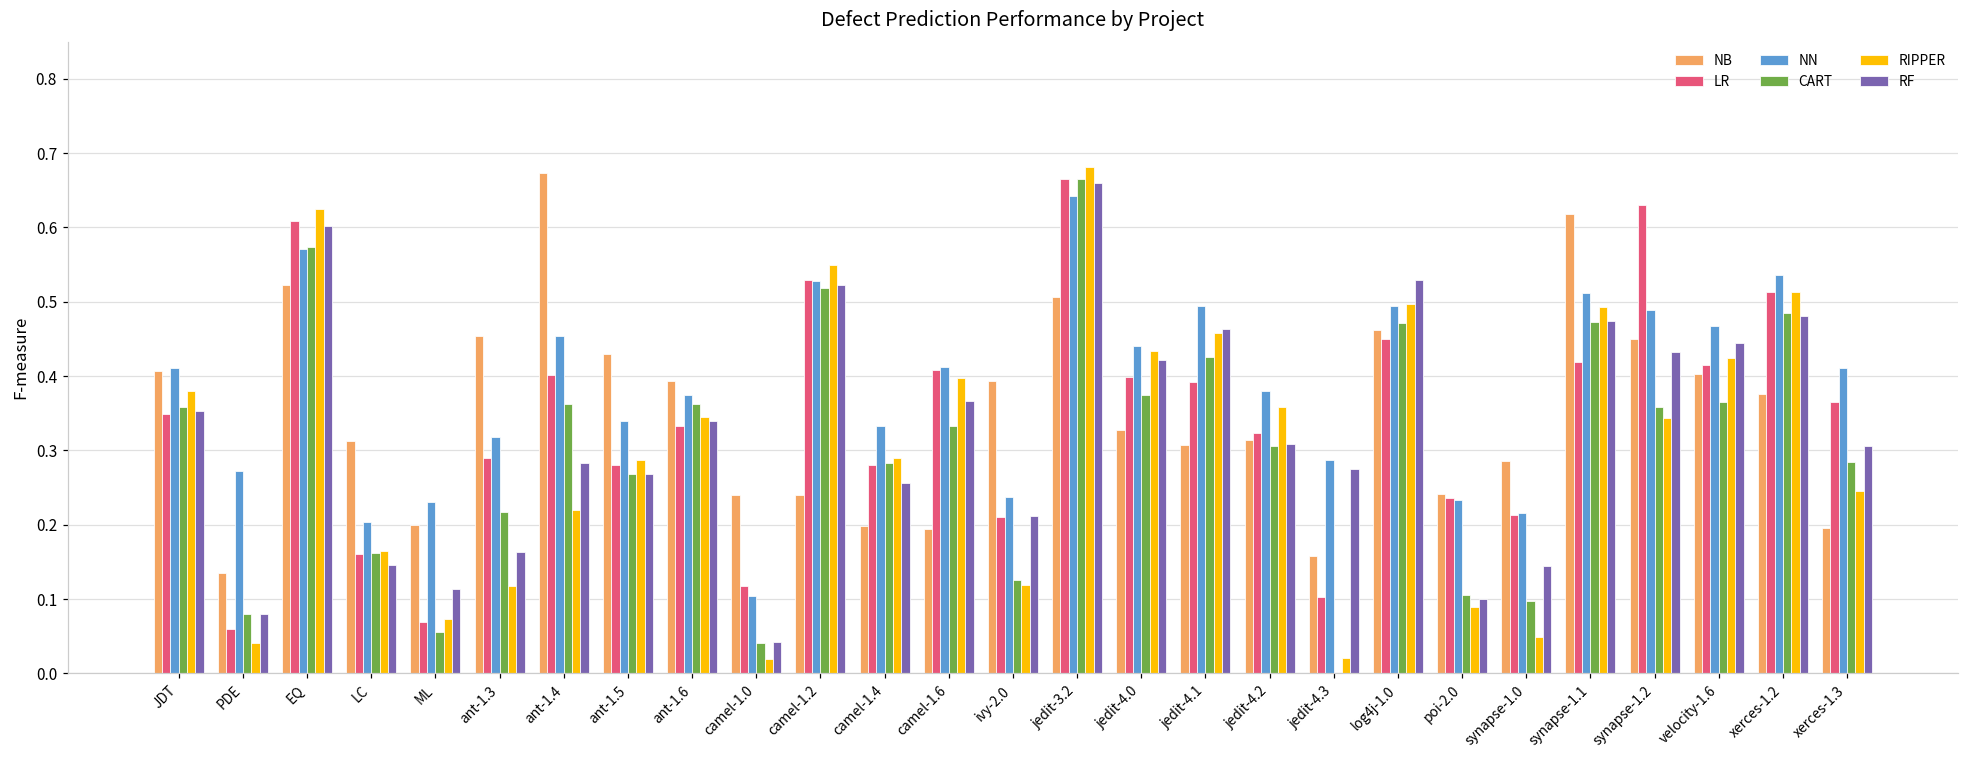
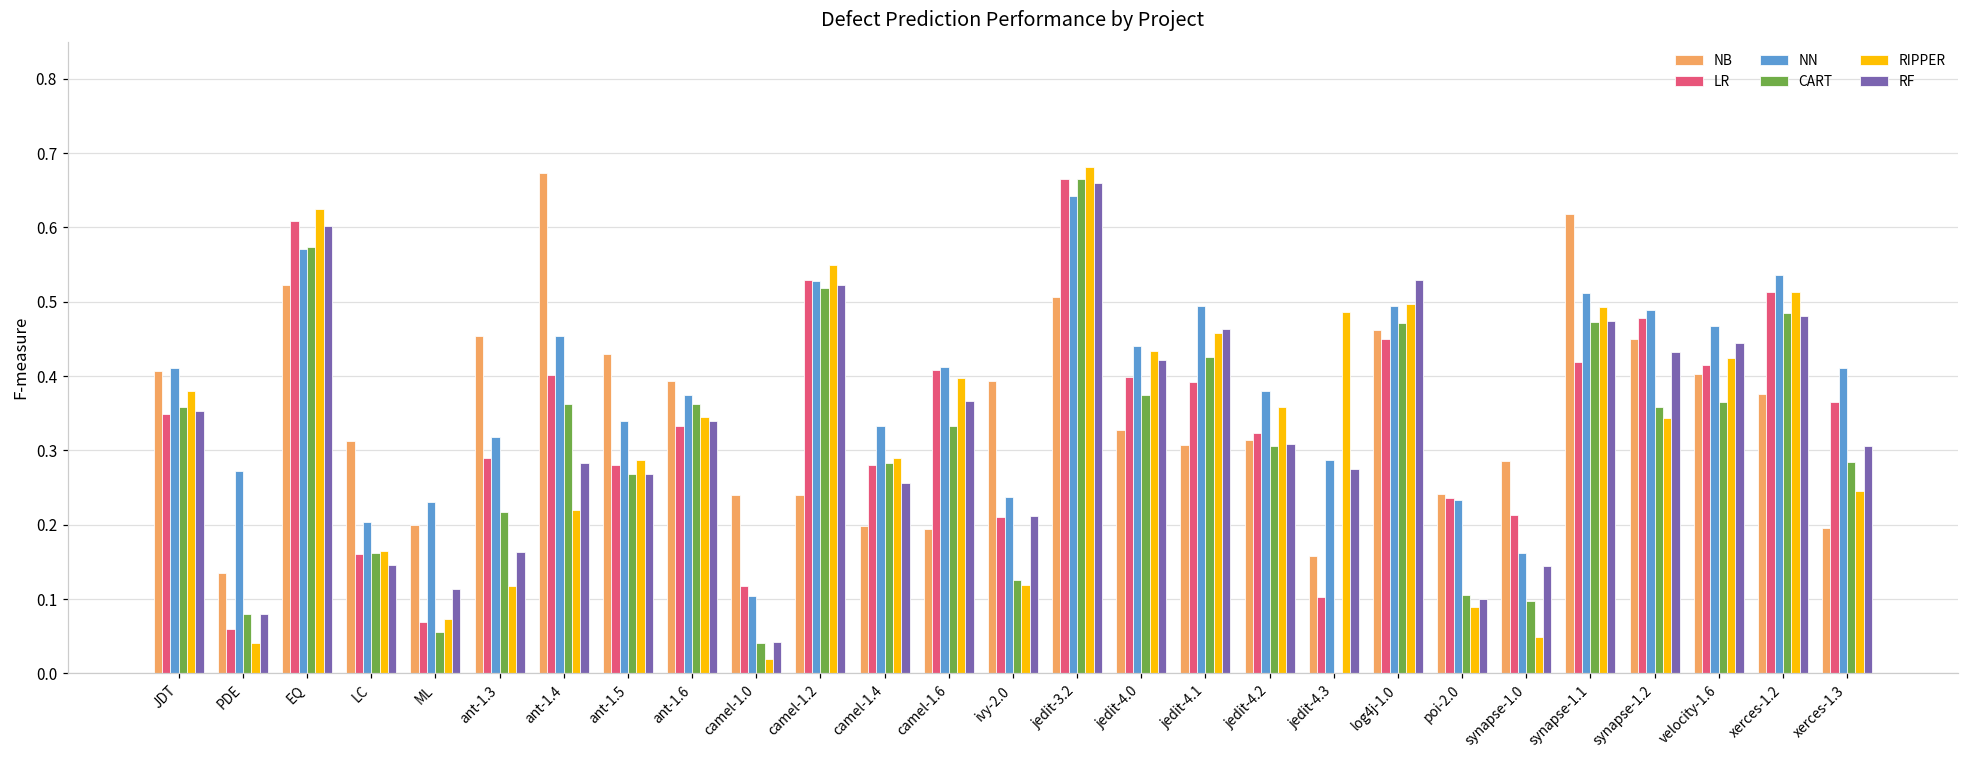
  {
    "NB": {
      "JDT": 0.41,
      "PDE": 0.14,
      "EQ": 0.52,
      "LC": 0.31,
      "ML": 0.20,
      "ant-1.3": 0.45,
      "ant-1.4": 0.67,
      "ant-1.5": 0.43,
      "ant-1.6": 0.39,
      "camel-1.0": 0.24,
      "camel-1.2": 0.24,
      "camel-1.4": 0.20,
      "camel-1.6": 0.19,
      "ivy-2.0": 0.39,
      "jedit-3.2": 0.51,
      "jedit-4.0": 0.33,
      "jedit-4.1": 0.31,
      "jedit-4.2": 0.31,
      "jedit-4.3": 0.16,
      "log4j-1.0": 0.46,
      "poi-2.0": 0.24,
      "synapse-1.0": 0.29,
      "synapse-1.1": 0.62,
      "synapse-1.2": 0.45,
      "velocity-1.6": 0.40,
      "xerces-1.2": 0.38,
      "xerces-1.3": 0.20
    },
    "LR": {
      "JDT": 0.35,
      "PDE": 0.06,
      "EQ": 0.61,
      "LC": 0.16,
      "ML": 0.07,
      "ant-1.3": 0.29,
      "ant-1.4": 0.40,
      "ant-1.5": 0.28,
      "ant-1.6": 0.33,
      "camel-1.0": 0.12,
      "camel-1.2": 0.53,
      "camel-1.4": 0.28,
      "camel-1.6": 0.41,
      "ivy-2.0": 0.21,
      "jedit-3.2": 0.67,
      "jedit-4.0": 0.40,
      "jedit-4.1": 0.39,
      "jedit-4.2": 0.32,
      "jedit-4.3": 0.10,
      "log4j-1.0": 0.45,
      "poi-2.0": 0.24,
      "synapse-1.0": 0.21,
      "synapse-1.1": 0.42,
-     "synapse-1.2": 0.63,
+     "synapse-1.2": 0.48,
      "velocity-1.6": 0.41,
      "xerces-1.2": 0.51,
      "xerces-1.3": 0.37
    },
    "NN": {
      "JDT": 0.41,
      "PDE": 0.27,
      "EQ": 0.57,
      "LC": 0.20,
      "ML": 0.23,
      "ant-1.3": 0.32,
      "ant-1.4": 0.45,
      "ant-1.5": 0.34,
      "ant-1.6": 0.37,
      "camel-1.0": 0.10,
      "camel-1.2": 0.53,
      "camel-1.4": 0.33,
      "camel-1.6": 0.41,
      "ivy-2.0": 0.24,
      "jedit-3.2": 0.64,
      "jedit-4.0": 0.44,
      "jedit-4.1": 0.49,
      "jedit-4.2": 0.38,
      "jedit-4.3": 0.29,
      "log4j-1.0": 0.49,
      "poi-2.0": 0.23,
-     "synapse-1.0": 0.22,
+     "synapse-1.0": 0.16,
      "synapse-1.1": 0.51,
      "synapse-1.2": 0.49,
      "velocity-1.6": 0.47,
      "xerces-1.2": 0.54,
      "xerces-1.3": 0.41
    },
    "CART": {
      "JDT": 0.36,
      "PDE": 0.08,
      "EQ": 0.57,
      "LC": 0.16,
      "ML": 0.06,
      "ant-1.3": 0.22,
      "ant-1.4": 0.36,
      "ant-1.5": 0.27,
      "ant-1.6": 0.36,
      "camel-1.0": 0.04,
      "camel-1.2": 0.52,
      "camel-1.4": 0.28,
      "camel-1.6": 0.33,
      "ivy-2.0": 0.13,
      "jedit-3.2": 0.66,
      "jedit-4.0": 0.38,
      "jedit-4.1": 0.43,
      "jedit-4.2": 0.31,
      "jedit-4.3": 0.00,
      "log4j-1.0": 0.47,
      "poi-2.0": 0.11,
      "synapse-1.0": 0.10,
      "synapse-1.1": 0.47,
      "synapse-1.2": 0.36,
      "velocity-1.6": 0.37,
      "xerces-1.2": 0.48,
      "xerces-1.3": 0.28
    },
    "RIPPER": {
      "JDT": 0.38,
      "PDE": 0.04,
      "EQ": 0.63,
      "LC": 0.16,
      "ML": 0.07,
      "ant-1.3": 0.12,
      "ant-1.4": 0.22,
      "ant-1.5": 0.29,
      "ant-1.6": 0.34,
      "camel-1.0": 0.02,
      "camel-1.2": 0.55,
      "camel-1.4": 0.29,
      "camel-1.6": 0.40,
      "ivy-2.0": 0.12,
      "jedit-3.2": 0.68,
      "jedit-4.0": 0.43,
      "jedit-4.1": 0.46,
      "jedit-4.2": 0.36,
-     "jedit-4.3": 0.02,
+     "jedit-4.3": 0.49,
      "log4j-1.0": 0.50,
      "poi-2.0": 0.09,
      "synapse-1.0": 0.05,
      "synapse-1.1": 0.49,
      "synapse-1.2": 0.34,
      "velocity-1.6": 0.42,
      "xerces-1.2": 0.51,
      "xerces-1.3": 0.24
    },
    "RF": {
      "JDT": 0.35,
      "PDE": 0.08,
      "EQ": 0.60,
      "LC": 0.15,
      "ML": 0.11,
      "ant-1.3": 0.16,
      "ant-1.4": 0.28,
      "ant-1.5": 0.27,
      "ant-1.6": 0.34,
      "camel-1.0": 0.04,
      "camel-1.2": 0.52,
      "camel-1.4": 0.26,
      "camel-1.6": 0.37,
      "ivy-2.0": 0.21,
      "jedit-3.2": 0.66,
      "jedit-4.0": 0.42,
      "jedit-4.1": 0.46,
      "jedit-4.2": 0.31,
      "jedit-4.3": 0.27,
      "log4j-1.0": 0.53,
      "poi-2.0": 0.10,
      "synapse-1.0": 0.14,
      "synapse-1.1": 0.47,
      "synapse-1.2": 0.43,
      "velocity-1.6": 0.44,
      "xerces-1.2": 0.48,
      "xerces-1.3": 0.31
    }
  }
